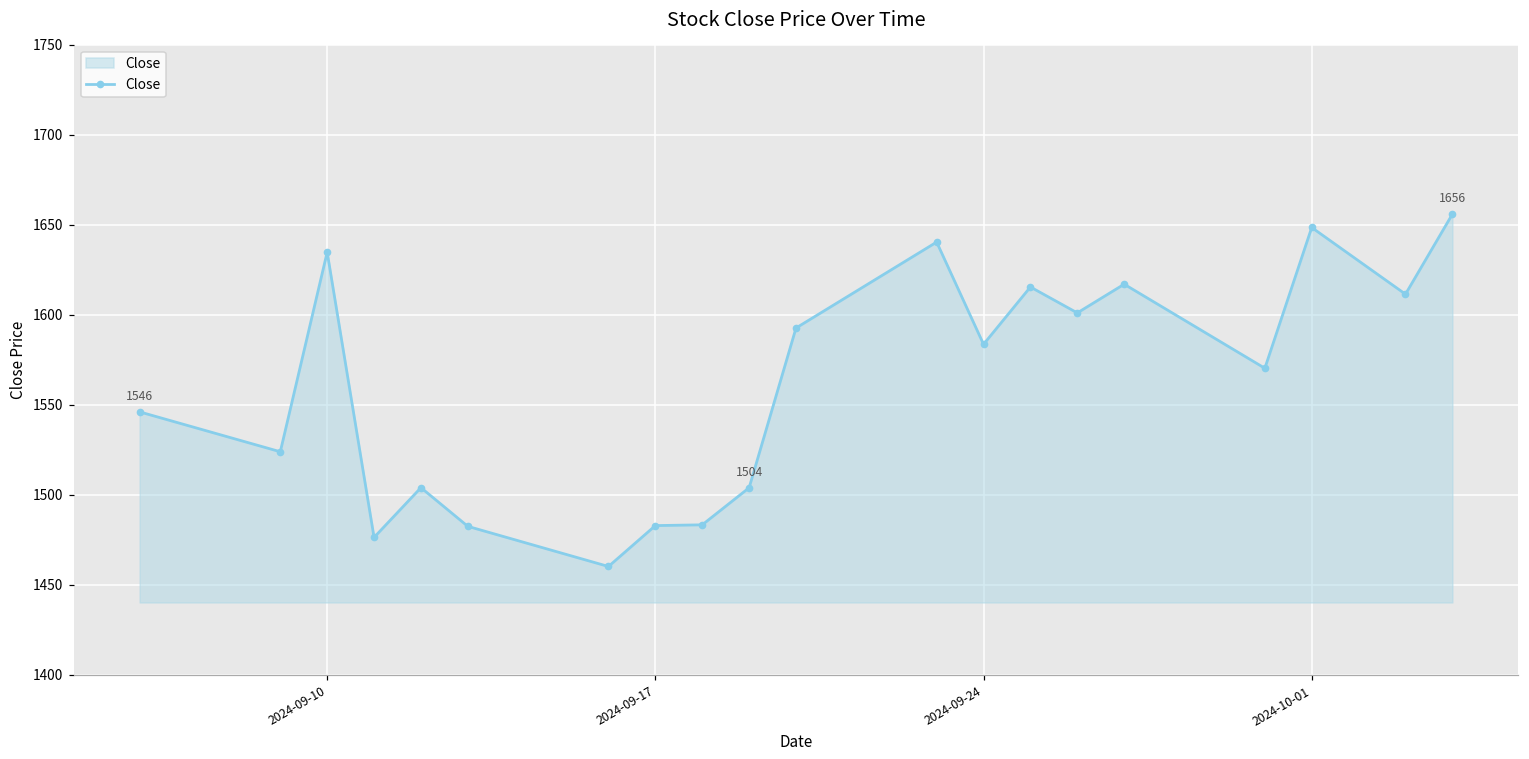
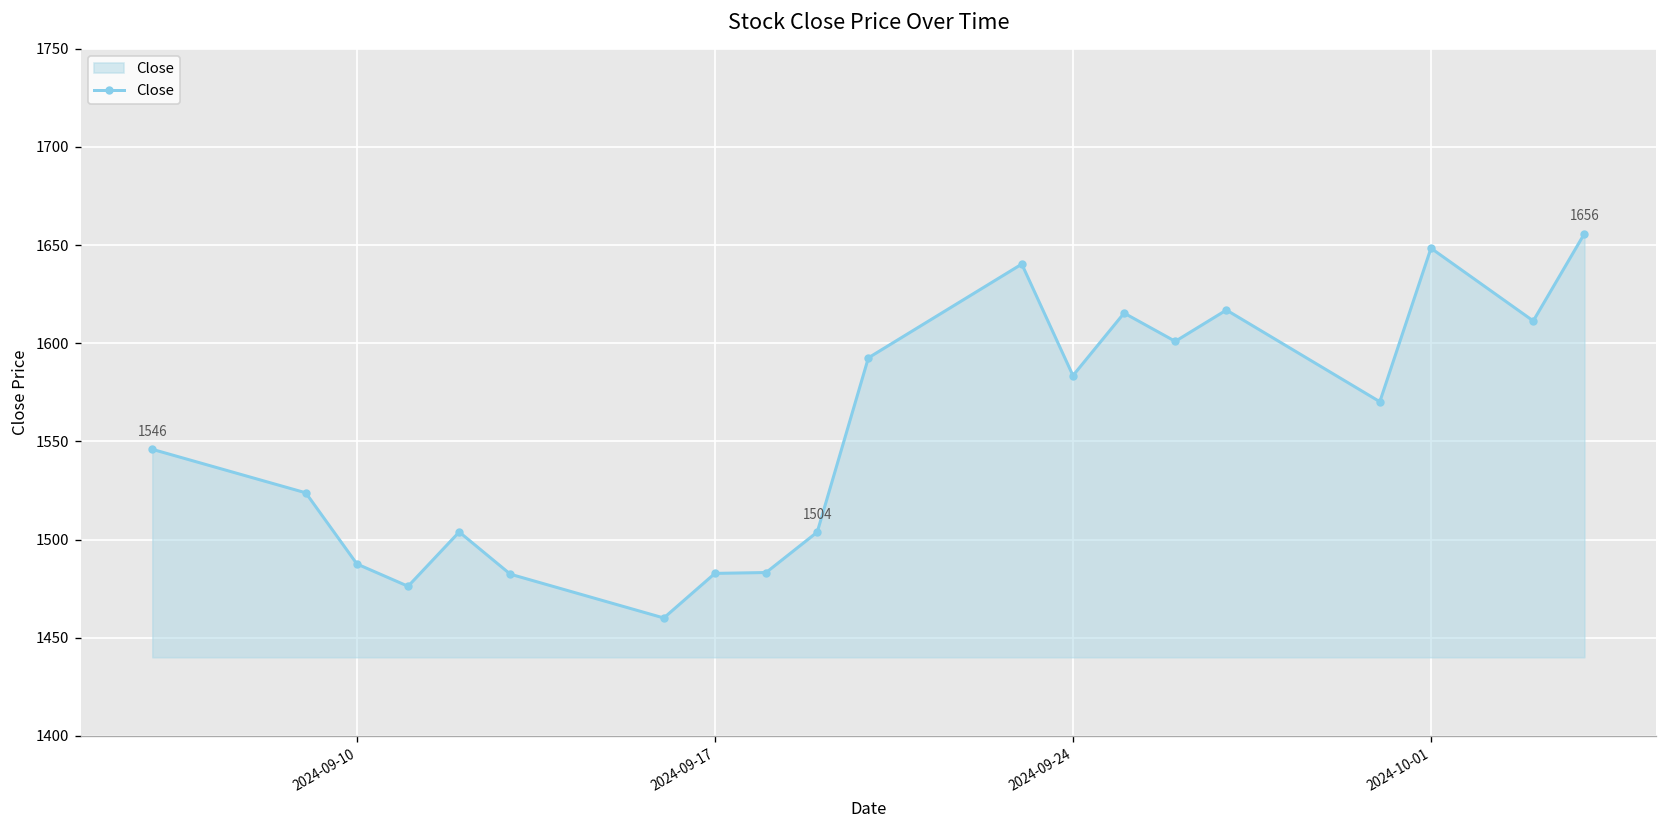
  {
-   "2024-09-10": 1635,
+   "2024-09-10": 1488,
    "2024-09-17": 1483,
    "2024-09-24": 1584,
    "2024-10-01": 1648
  }
